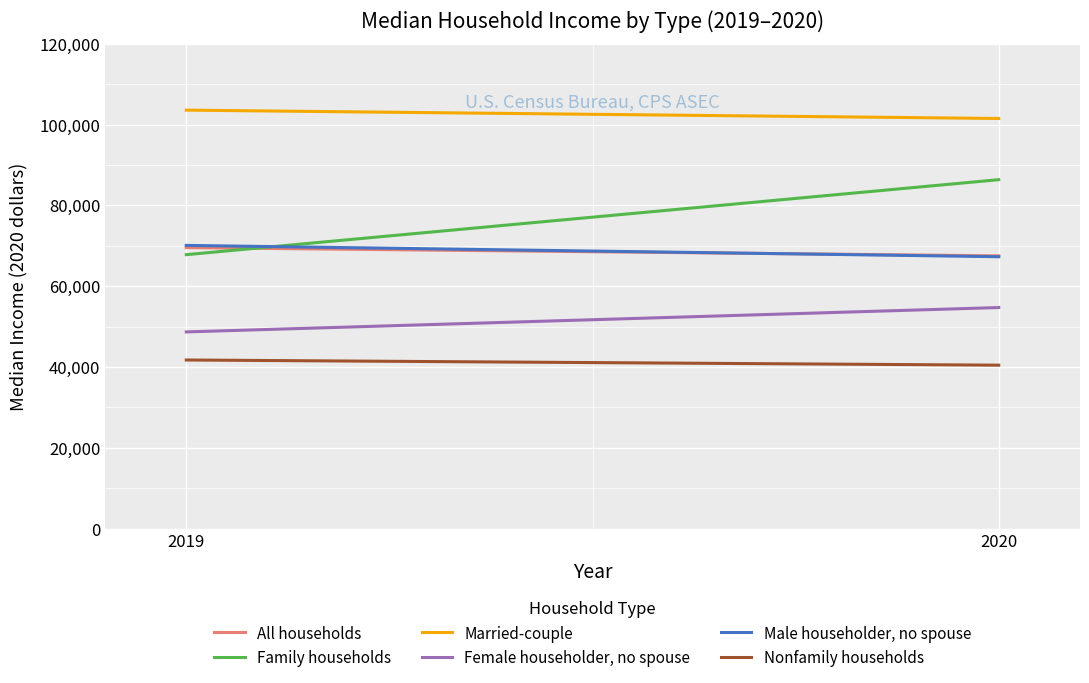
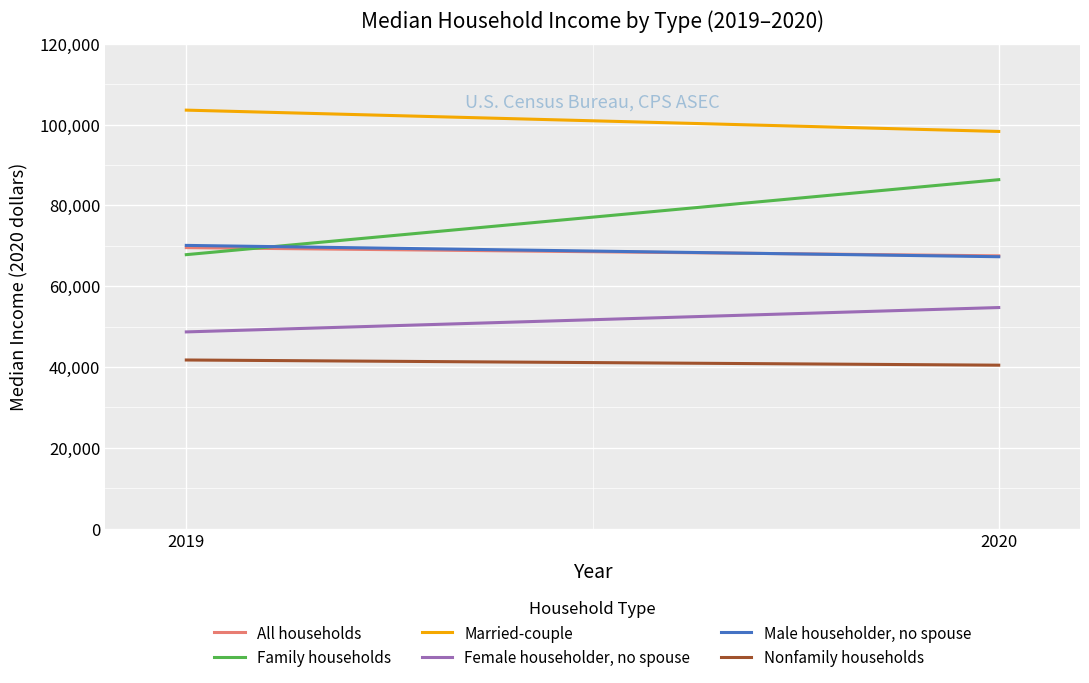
  {
    "Family households": {
      "2019": "68,000",
      "2020": "86,000"
    },
    "Married-couple": {
      "2019": "104,000",
-     "2020": "102,000"
+     "2020": "98,000"
    },
    "Female householder, no spouse": {
      "2019": "49,000",
      "2020": "55,000"
    },
    "Nonfamily households": {
      "2019": "42,000",
      "2020": "40,000"
    }
  }
